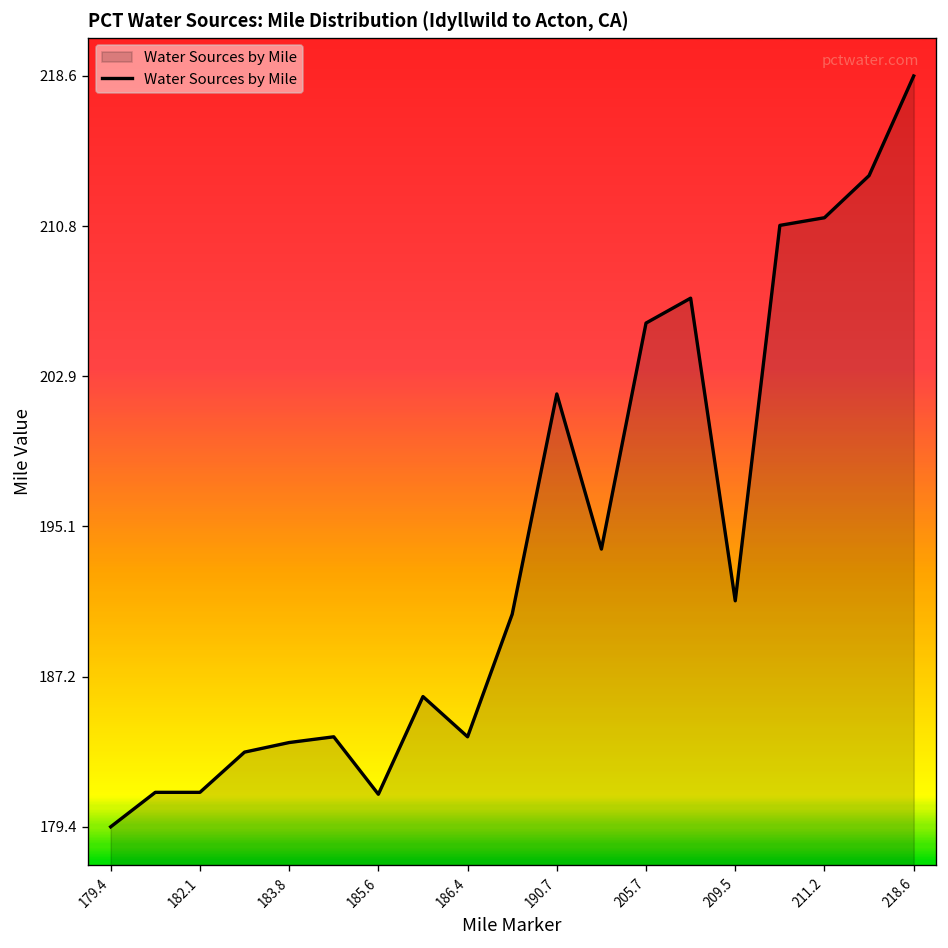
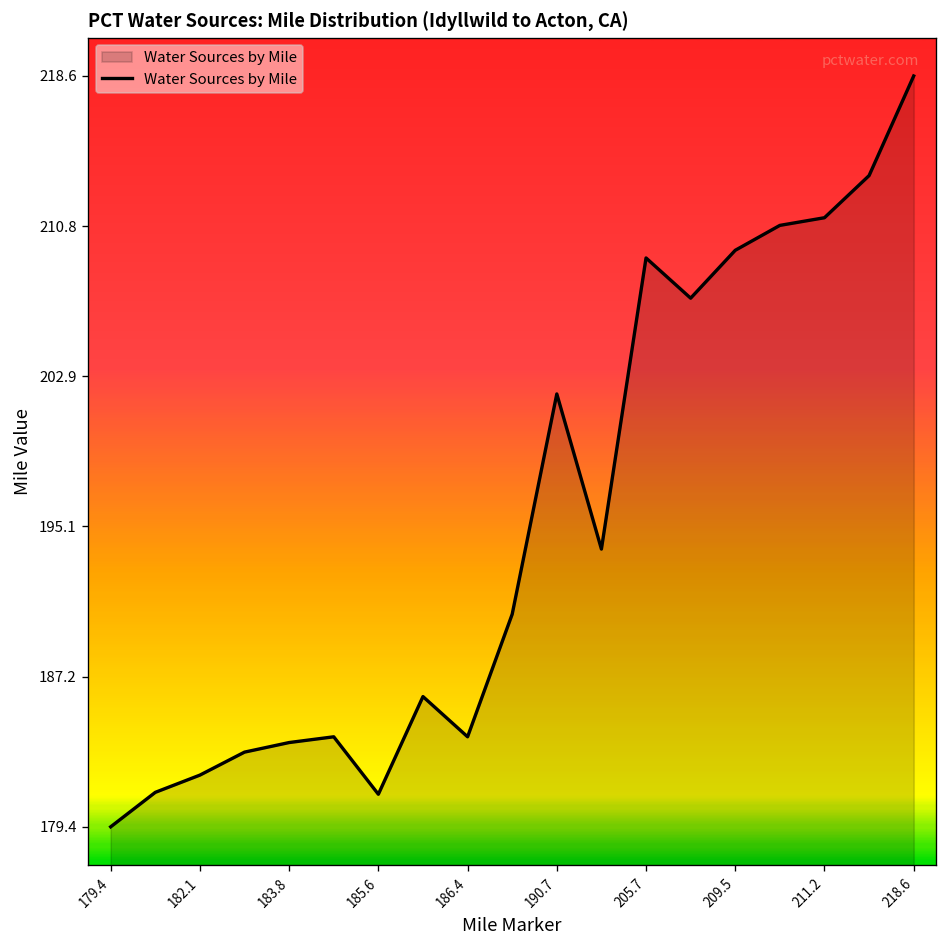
  {
    "179.4": 179.4,
-   "182.1": 181.2,
+   "182.1": 182.1,
    "183.8": 183.8,
    "185.6": 181.1,
    "186.4": 184.1,
    "190.7": 202.0,
-   "205.7": 205.7,
-   "209.5": 191.2,
+   "205.7": 209.1,
+   "209.5": 209.5,
    "211.2": 211.2,
    "218.6": 218.6
  }
